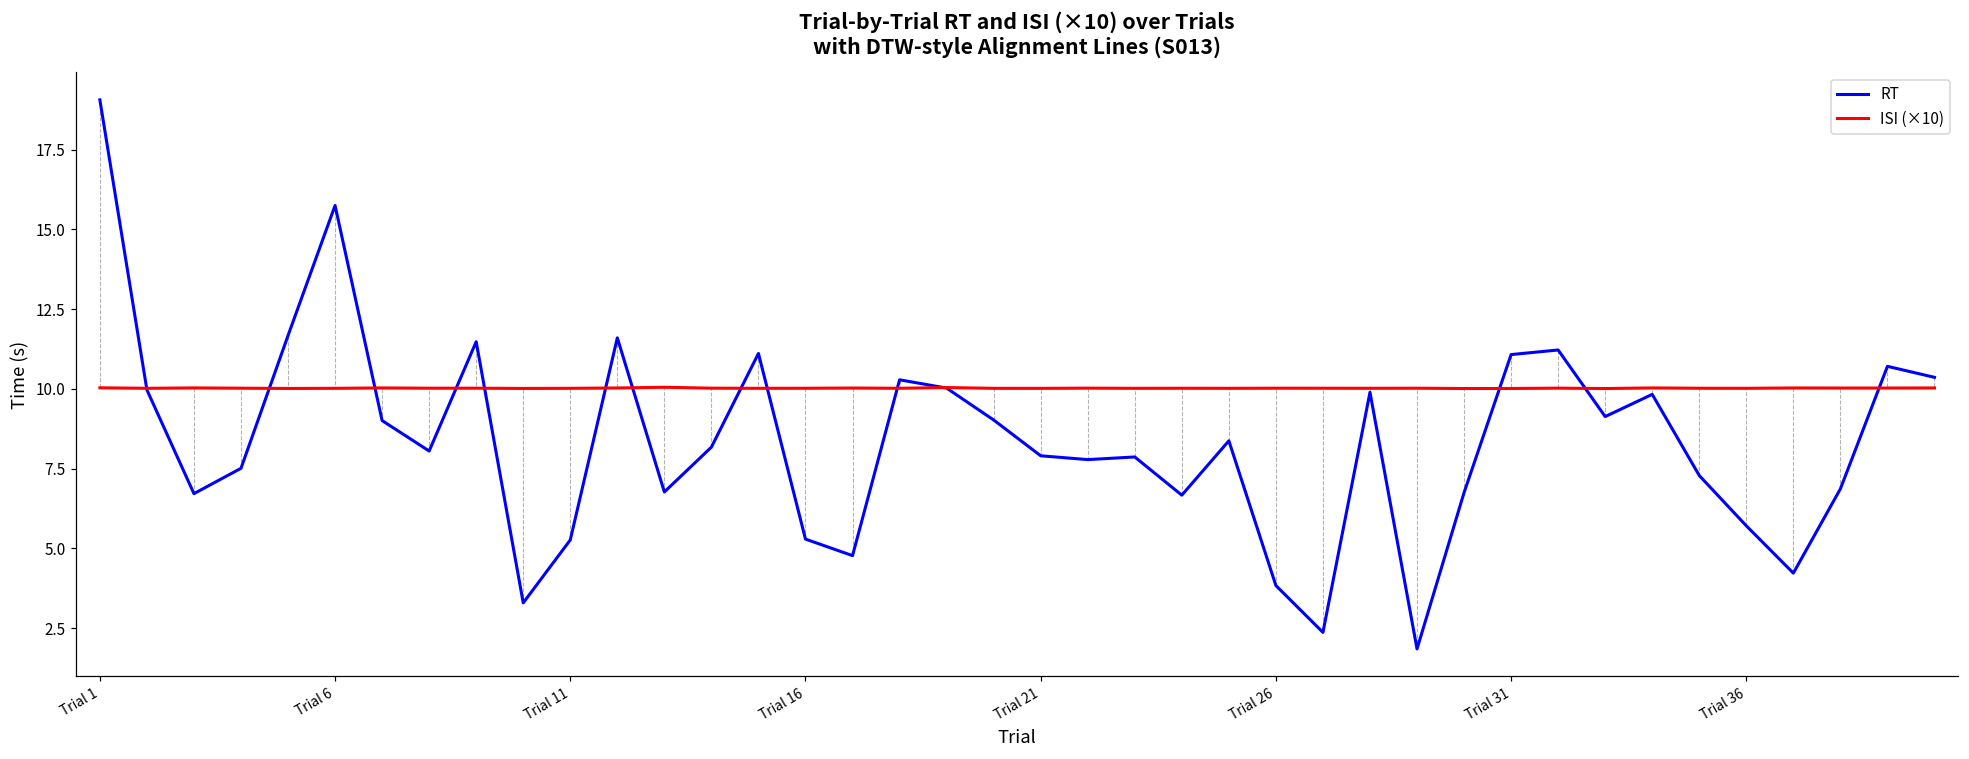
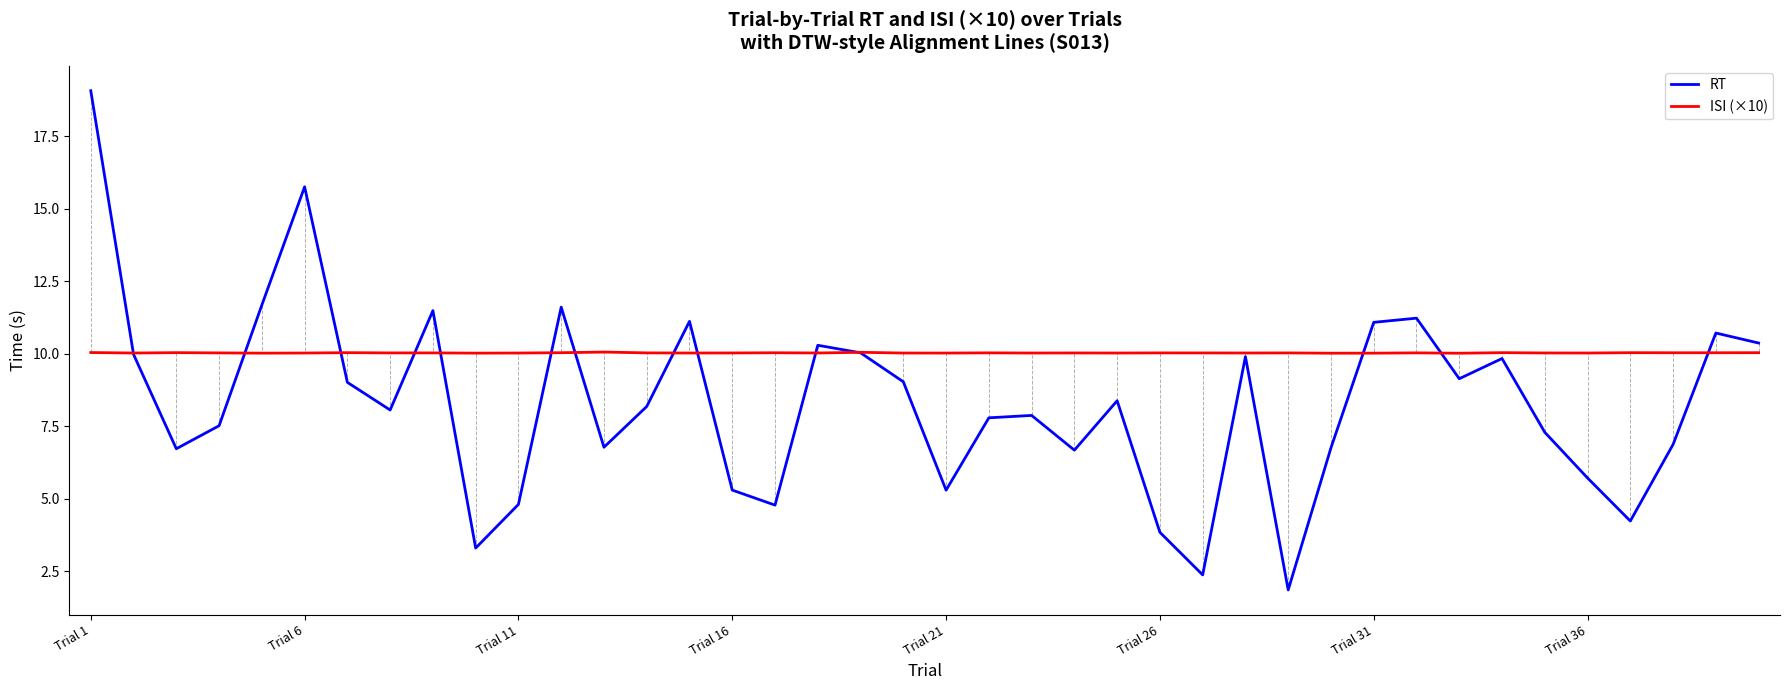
  {
    "RT": {
-     "Trial 11": 5.3,
-     "Trial 21": 7.9
+     "Trial 11": 4.8,
+     "Trial 21": 5.3
    }
  }
